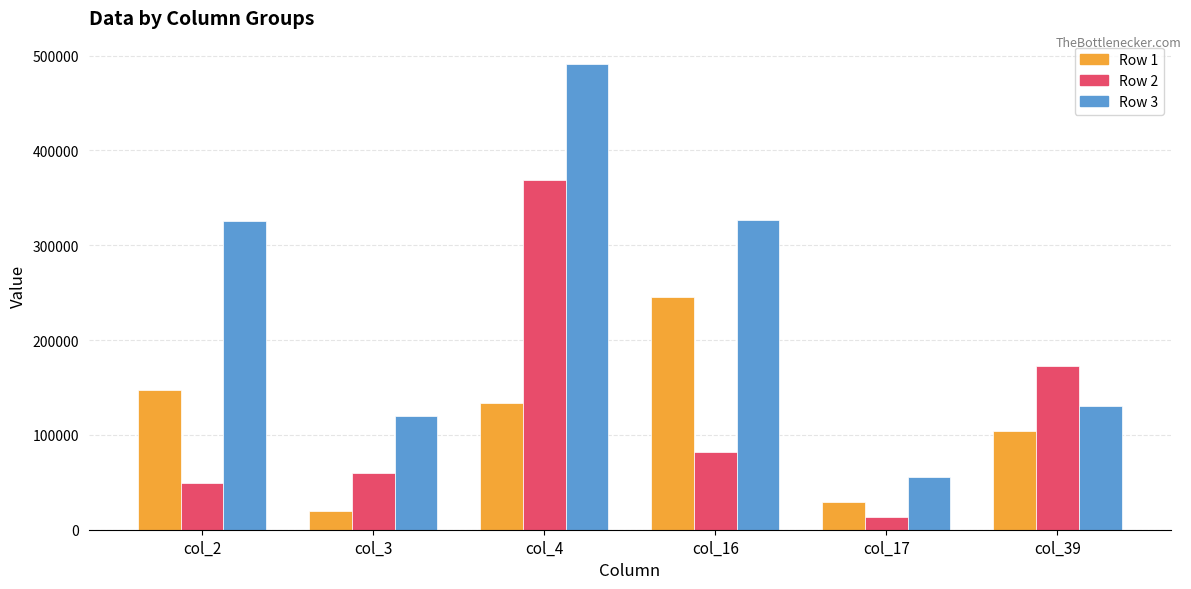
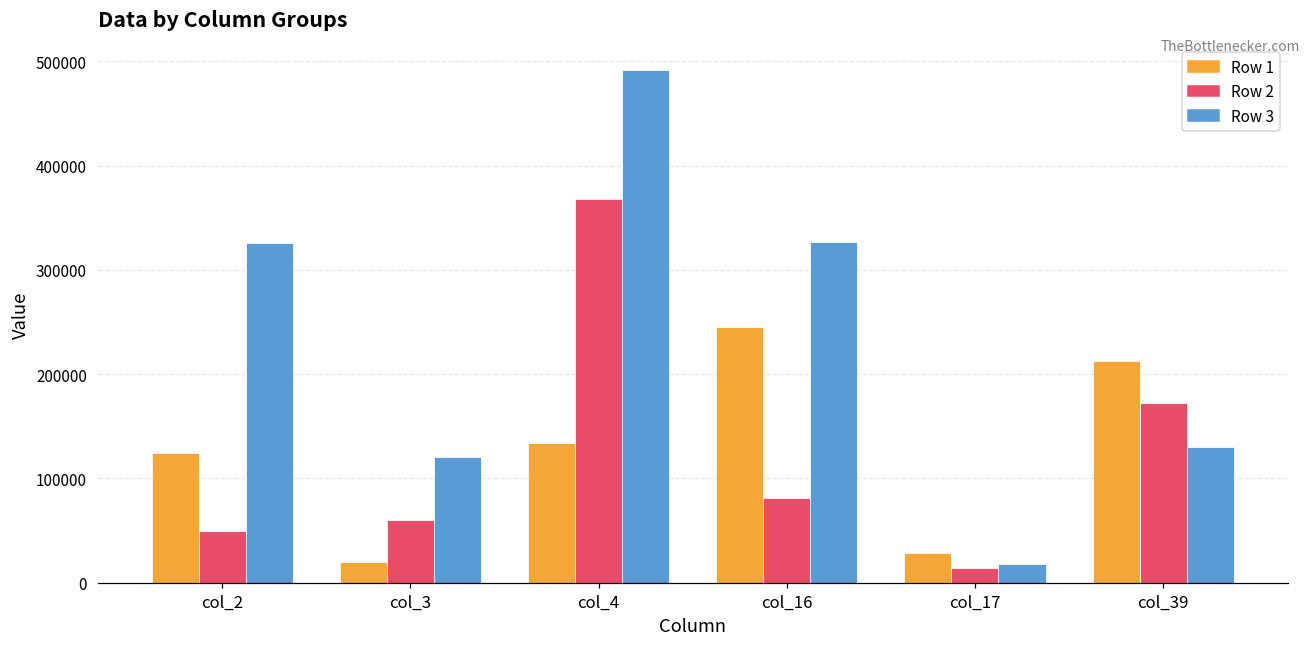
  {
    "Row 1": {
-     "col_2": 150000,
+     "col_2": 120000,
      "col_3": 20000,
      "col_4": 130000,
      "col_16": 250000,
      "col_17": 30000,
-     "col_39": 100000
+     "col_39": 210000
    },
    "Row 2": {
      "col_2": 50000,
      "col_3": 60000,
      "col_4": 370000,
      "col_16": 80000,
      "col_17": 10000,
      "col_39": 170000
    },
    "Row 3": {
      "col_2": 330000,
      "col_3": 120000,
      "col_4": 490000,
      "col_16": 330000,
-     "col_17": 60000,
+     "col_17": 20000,
      "col_39": 130000
    }
  }
